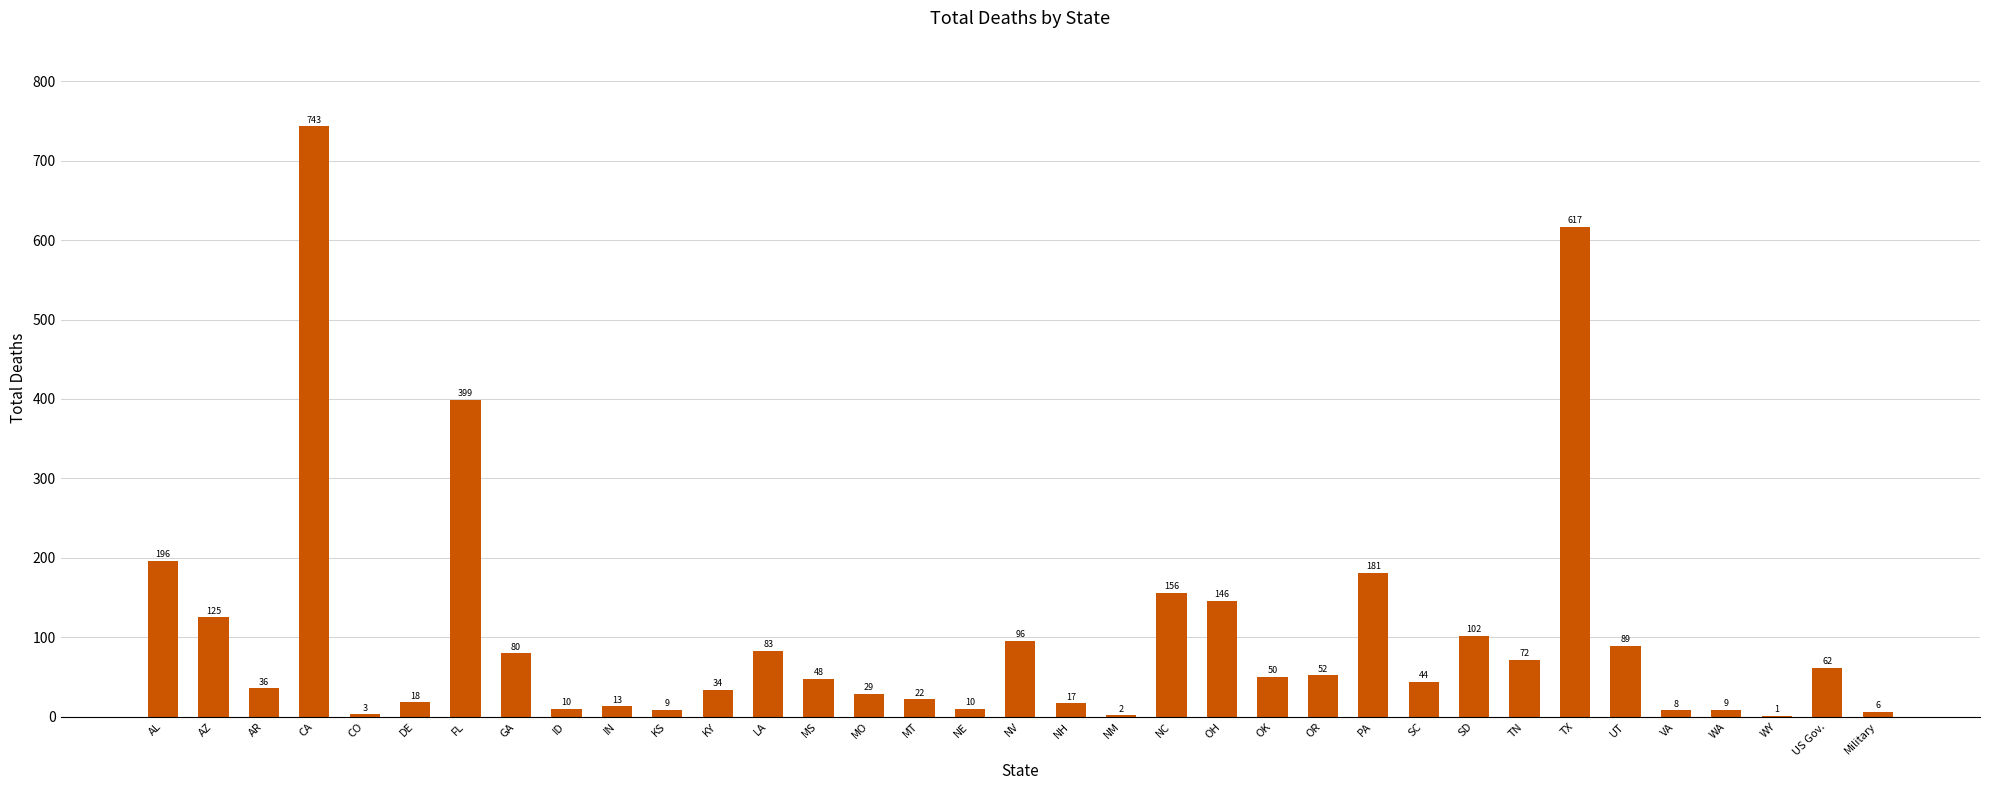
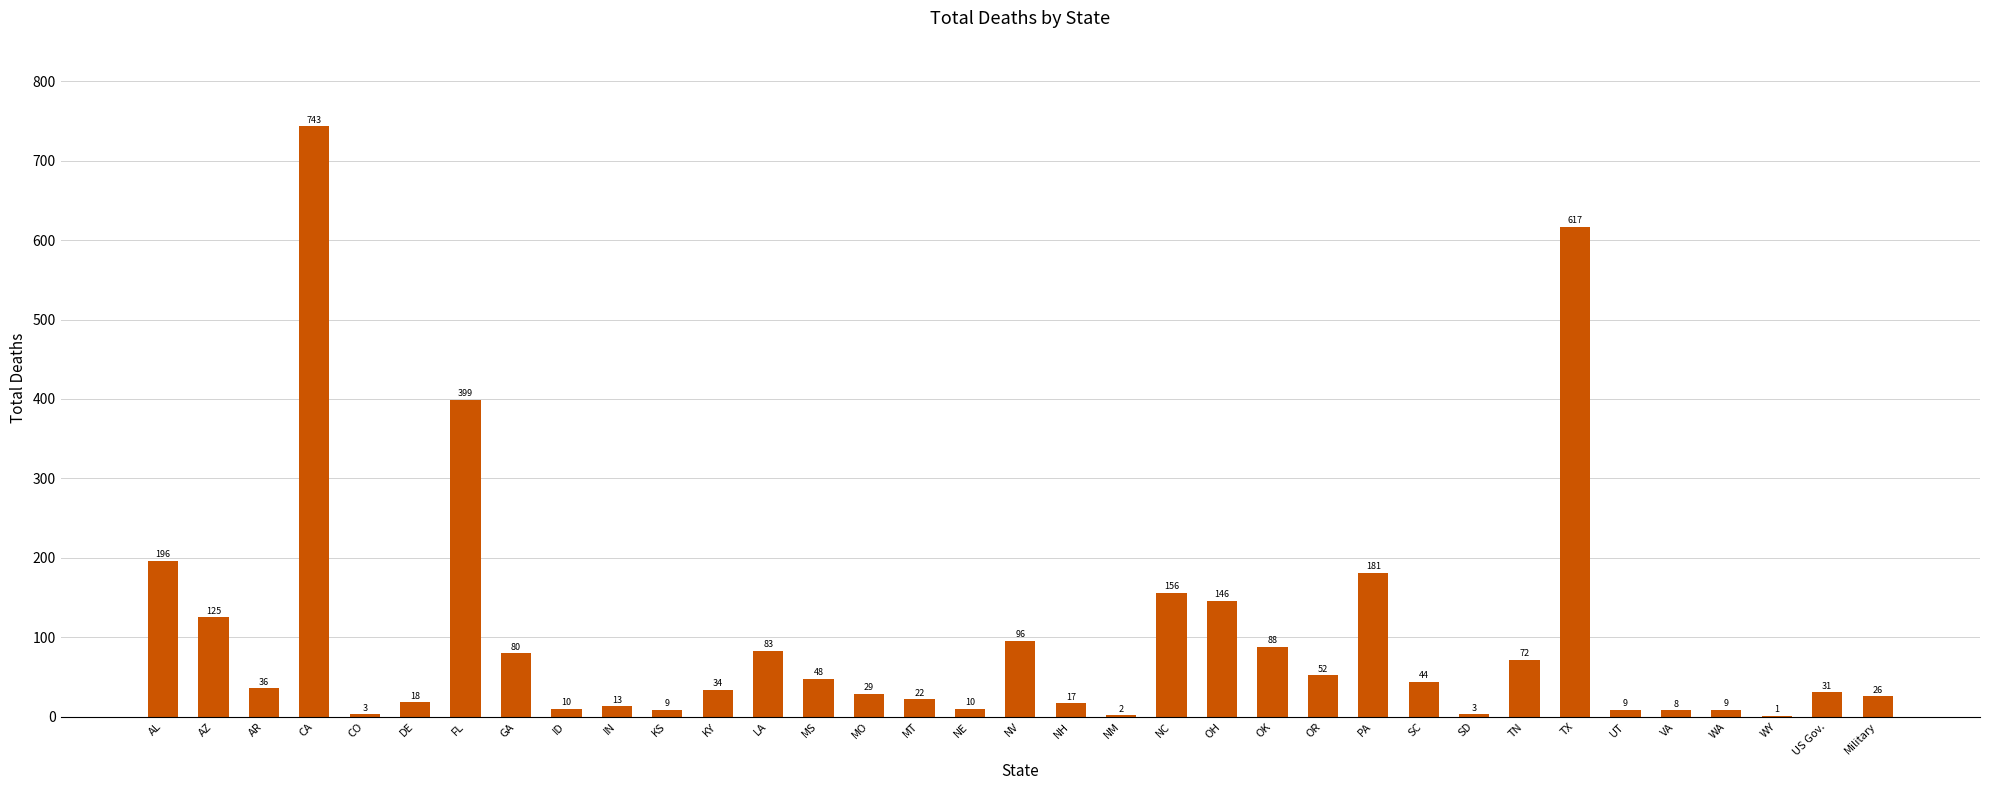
  {
    "AL": 196,
    "AZ": 125,
    "AR": 36,
    "CA": 743,
    "CO": 3,
    "DE": 18,
    "FL": 399,
    "GA": 80,
    "ID": 10,
    "IN": 13,
    "KS": 9,
    "KY": 34,
    "LA": 83,
    "MS": 48,
    "MO": 29,
    "MT": 22,
    "NE": 10,
    "NV": 96,
    "NH": 17,
    "NM": 2,
    "NC": 156,
    "OH": 146,
-   "OK": 50,
+   "OK": 88,
    "OR": 52,
    "PA": 181,
    "SC": 44,
-   "SD": 102,
+   "SD": 3,
    "TN": 72,
    "TX": 617,
-   "UT": 89,
+   "UT": 9,
    "VA": 8,
    "WA": 9,
    "WY": 1,
-   "US Gov.": 62,
-   "Military": 6
+   "US Gov.": 31,
+   "Military": 26
  }
